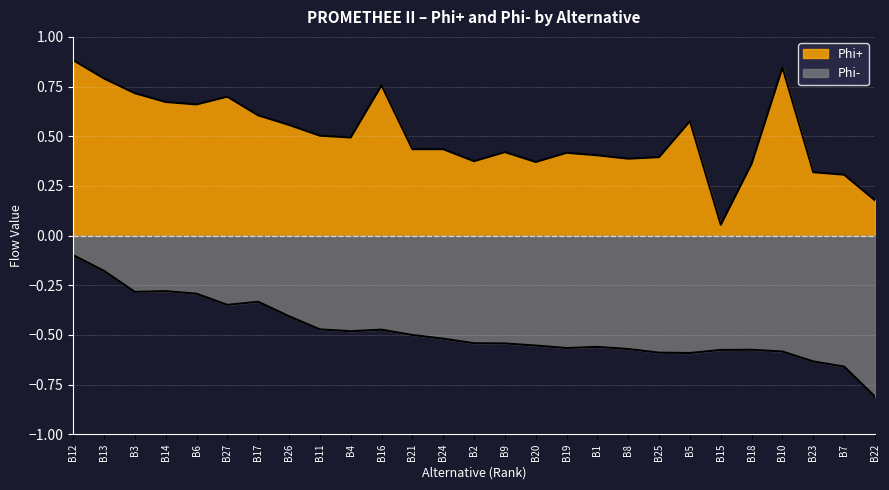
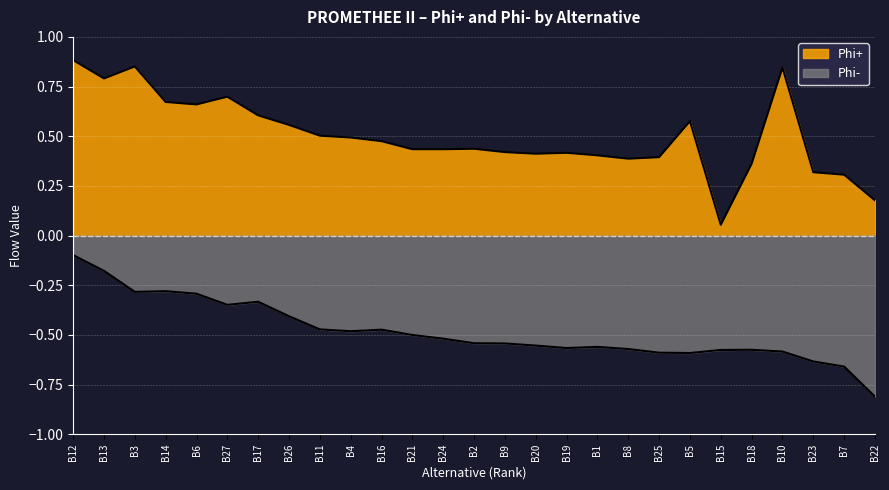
  {
    "Phi+": {
      "B12": 0.88,
      "B13": 0.79,
-     "B3": 0.72,
+     "B3": 0.85,
      "B14": 0.67,
      "B6": 0.66,
      "B27": 0.70,
      "B17": 0.61,
      "B26": 0.56,
      "B11": 0.50,
      "B4": 0.49,
-     "B16": 0.76,
+     "B16": 0.48,
      "B21": 0.43,
      "B24": 0.43,
-     "B2": 0.37,
+     "B2": 0.44,
      "B9": 0.42,
-     "B20": 0.37,
+     "B20": 0.41,
      "B19": 0.42,
      "B1": 0.40,
      "B8": 0.39,
      "B25": 0.39,
      "B5": 0.58,
      "B15": 0.05,
      "B18": 0.36,
      "B10": 0.85,
      "B23": 0.32,
      "B7": 0.31,
      "B22": 0.18
    }
  }
